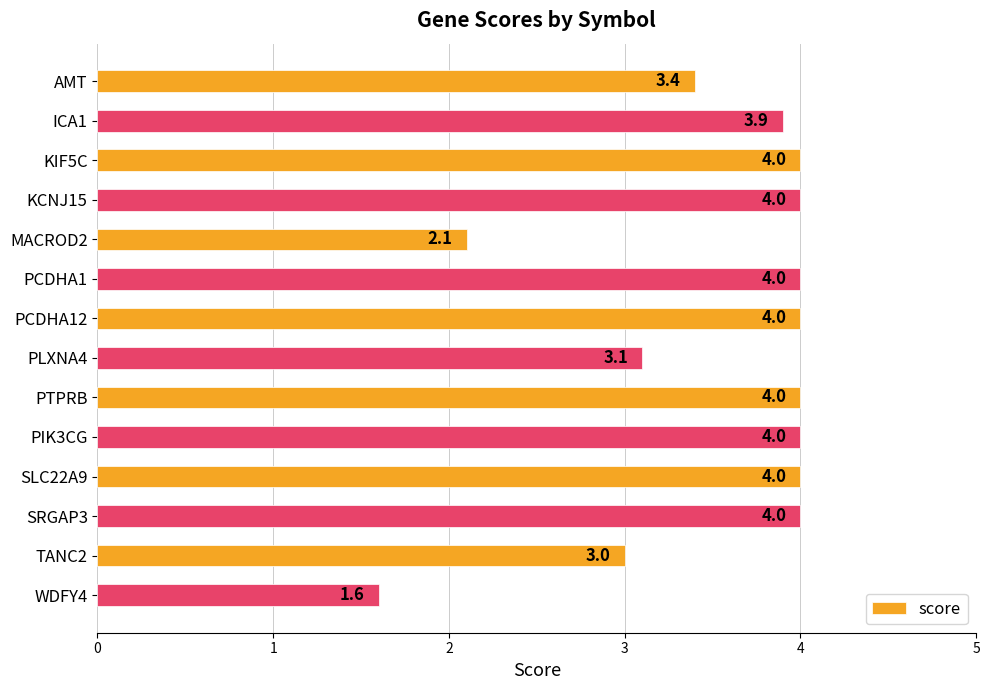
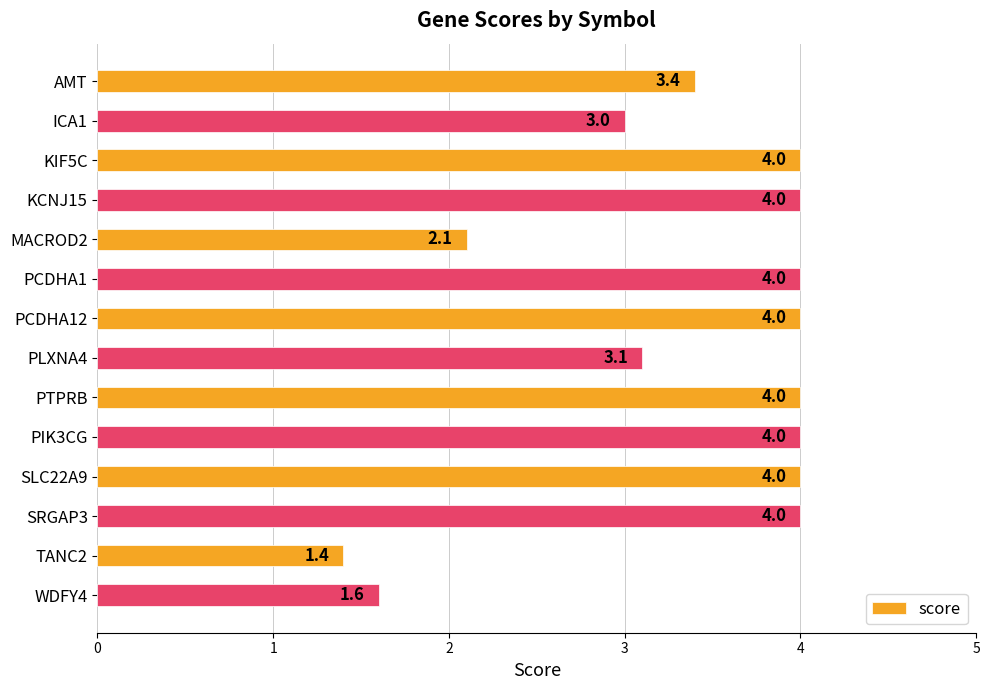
  {
    "AMT": 3.4,
-   "ICA1": 3.9,
+   "ICA1": 3.0,
    "KIF5C": 4.0,
    "KCNJ15": 4.0,
    "MACROD2": 2.1,
    "PCDHA1": 4.0,
    "PCDHA12": 4.0,
    "PLXNA4": 3.1,
    "PTPRB": 4.0,
    "PIK3CG": 4.0,
    "SLC22A9": 4.0,
    "SRGAP3": 4.0,
-   "TANC2": 3.0,
+   "TANC2": 1.4,
    "WDFY4": 1.6
  }
